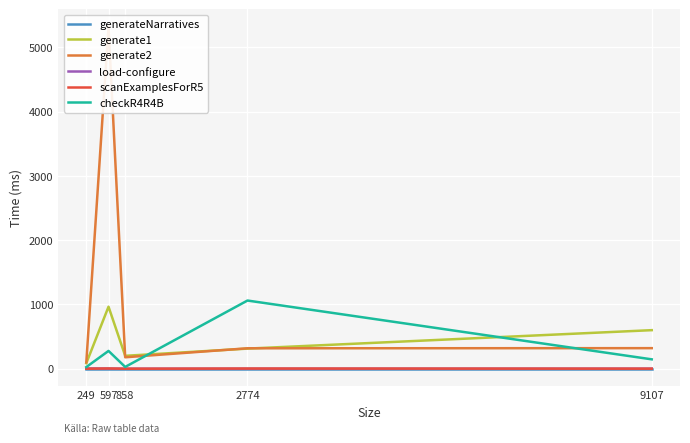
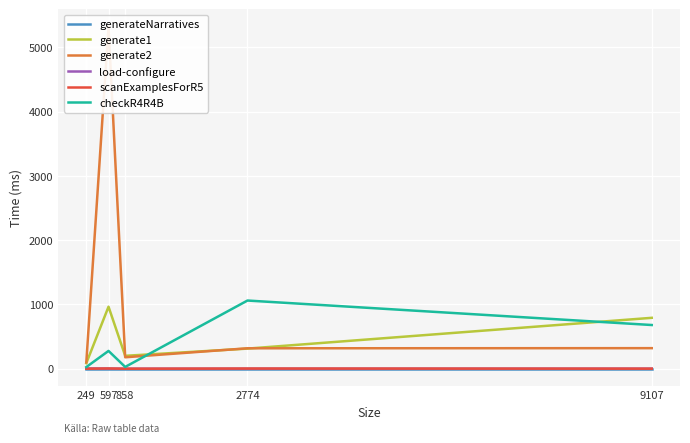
  {
    "generate1": {
      "597": 1000,
-     "9107": 600
+     "9107": 800
    },
    "checkR4R4B": {
      "597": 300,
      "2774": 1100,
-     "9107": 100
+     "9107": 700
    }
  }
